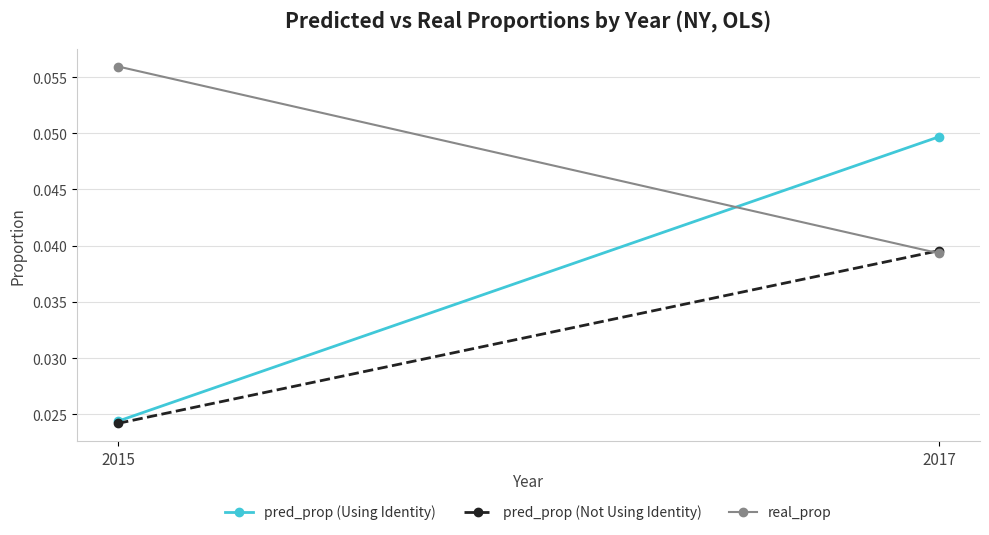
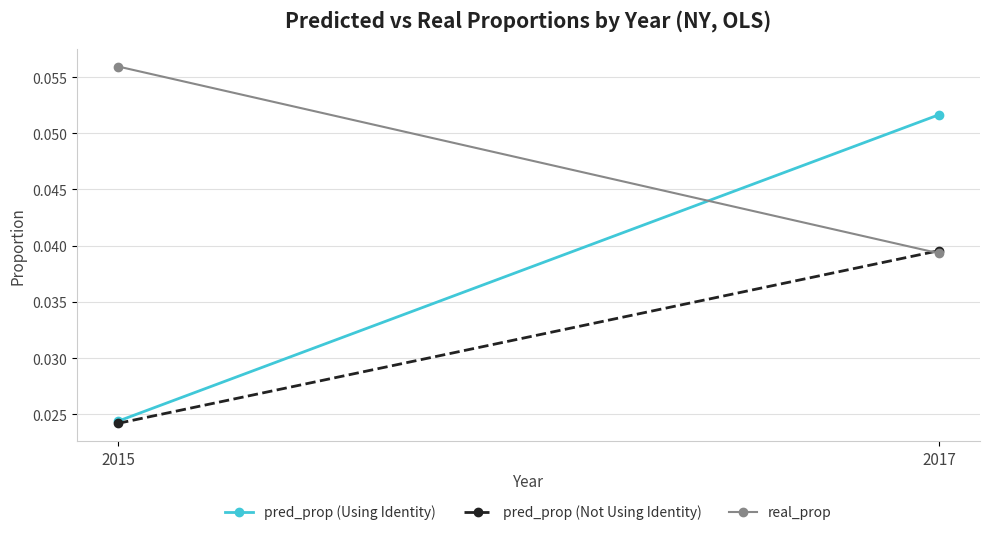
  {
    "pred_prop (Using Identity)": {
-     "2017": 0.0497
+     "2017": 0.0516
    },
    "pred_prop (Not Using Identity)": {
      "2017": 0.0396
    },
    "real_prop": {
      "2015": 0.0559,
      "2017": 0.0393
    }
  }
